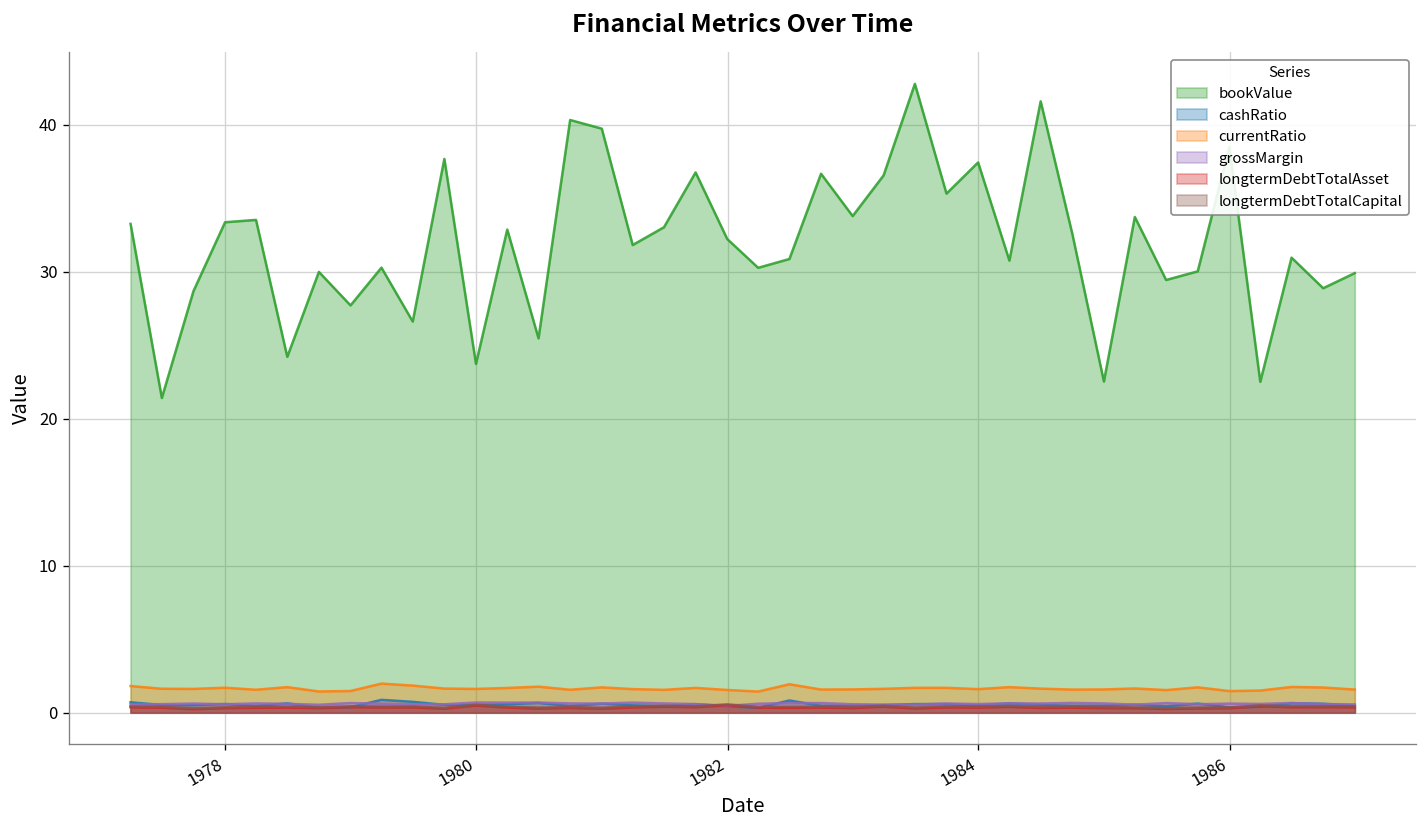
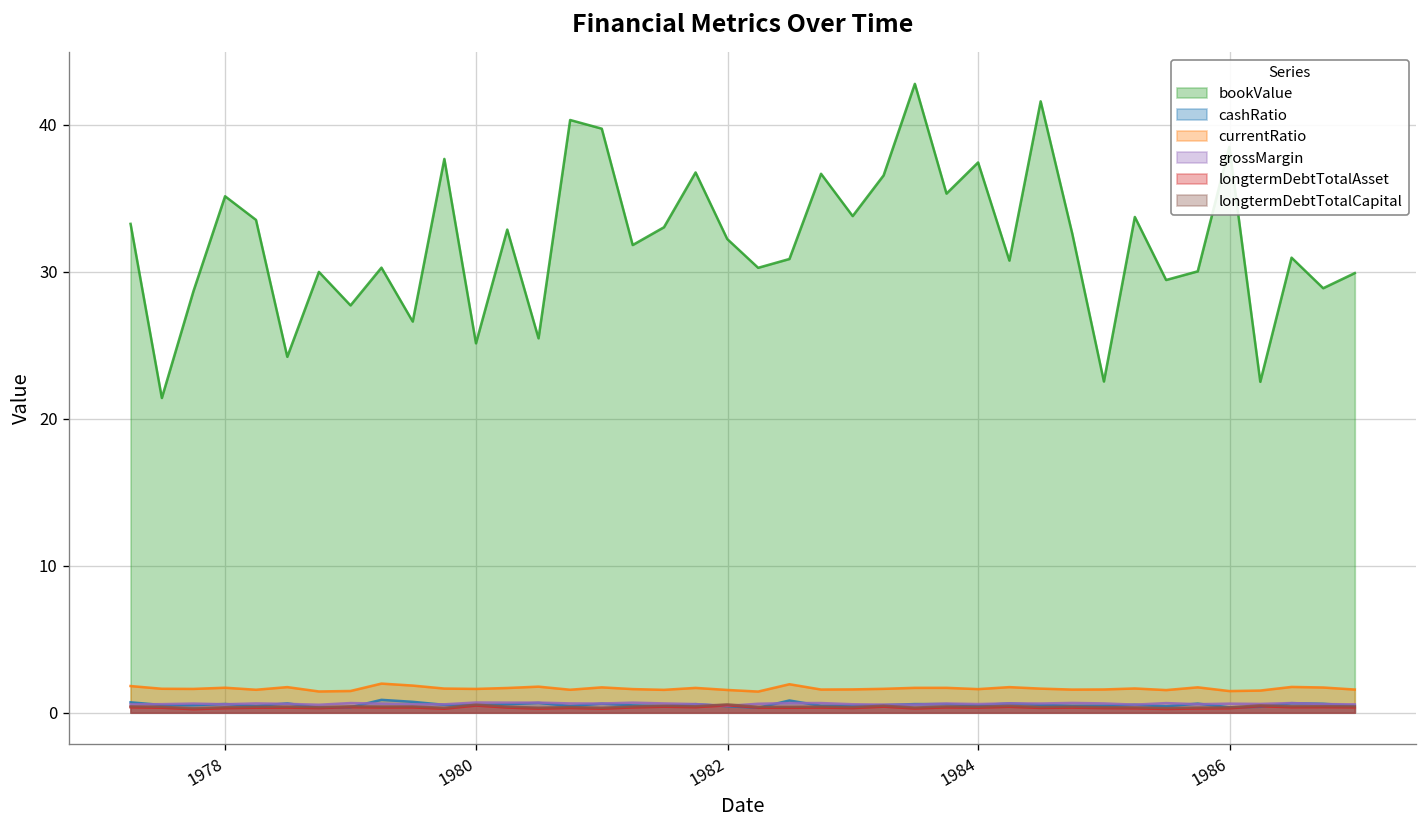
  {
    "bookValue": {
-     "1978": 33.4,
-     "1980": 23.7,
+     "1978": 35.2,
+     "1980": 25.1,
      "1982": 32.2,
      "1984": 37.5
    },
    "grossMargin": {
      "1986": 0.6
    }
  }
